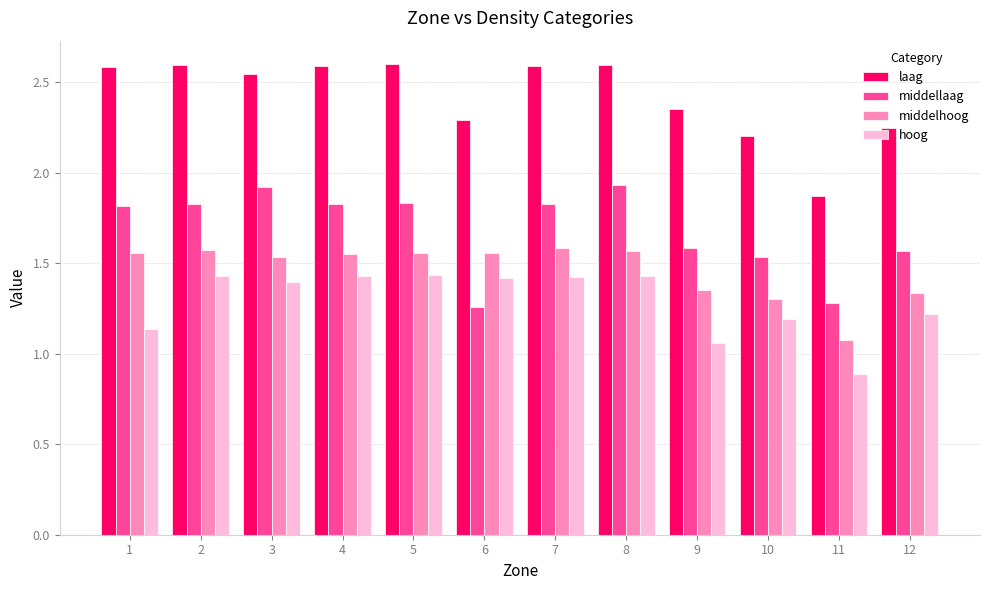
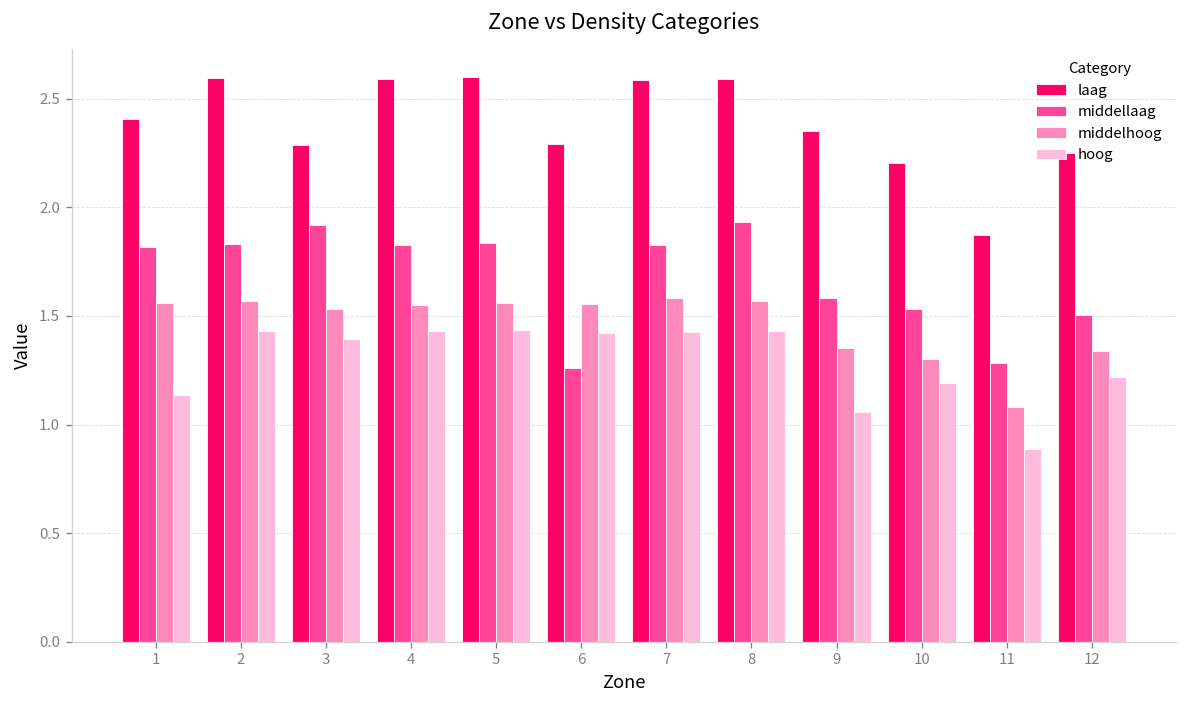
  {
    "laag": {
-     "1": 2.58,
+     "1": 2.41,
      "2": 2.60,
-     "3": 2.54,
+     "3": 2.29,
      "4": 2.59,
      "5": 2.60,
      "6": 2.29,
      "7": 2.59,
      "8": 2.59,
      "9": 2.35,
      "10": 2.20,
      "11": 1.87,
      "12": 2.25
    },
    "middellaag": {
      "1": 1.82,
      "2": 1.83,
      "3": 1.92,
      "4": 1.83,
      "5": 1.83,
      "6": 1.26,
      "7": 1.83,
      "8": 1.94,
      "9": 1.58,
      "10": 1.53,
      "11": 1.28,
-     "12": 1.57
+     "12": 1.50
    },
    "middelhoog": {
      "1": 1.56,
      "2": 1.57,
      "3": 1.53,
      "4": 1.55,
      "5": 1.56,
      "6": 1.56,
      "7": 1.58,
      "8": 1.57,
      "9": 1.35,
      "10": 1.30,
      "11": 1.08,
      "12": 1.34
    },
    "hoog": {
      "1": 1.14,
      "2": 1.43,
      "3": 1.40,
      "4": 1.43,
      "5": 1.44,
      "6": 1.42,
      "7": 1.43,
      "8": 1.43,
      "9": 1.06,
      "10": 1.19,
      "11": 0.89,
      "12": 1.22
    }
  }
